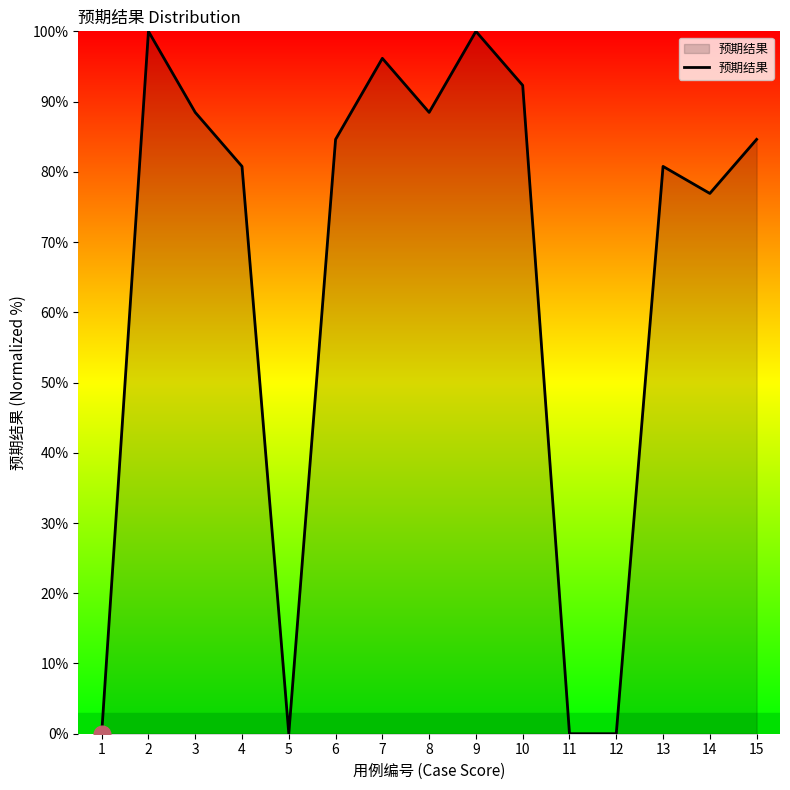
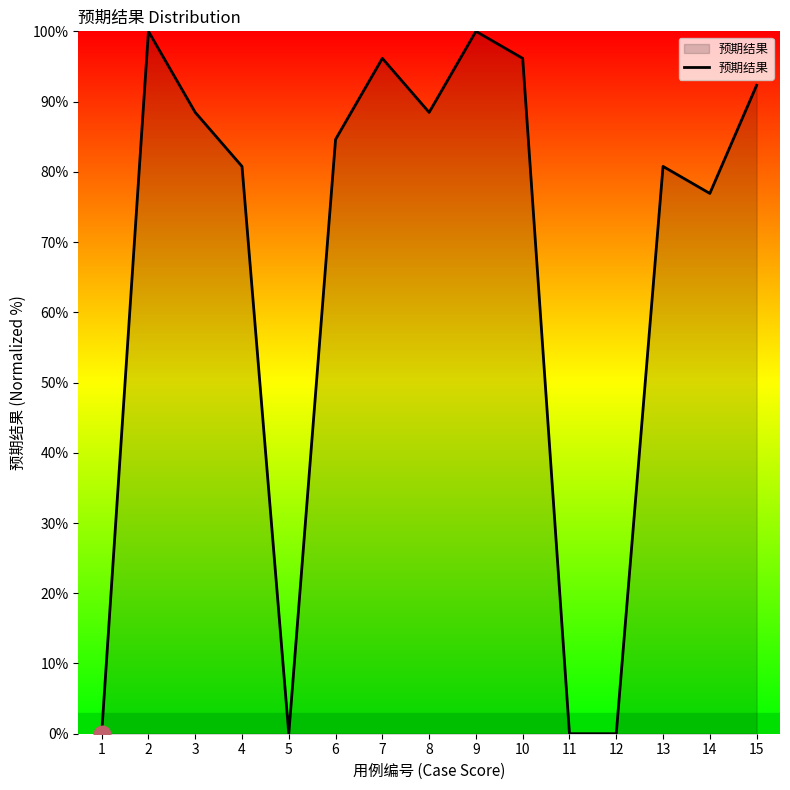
  {
    "预期结果": {
      "2": "100%",
      "3": "88%",
      "4": "81%",
      "6": "85%",
      "7": "96%",
      "8": "88%",
      "9": "100%",
-     "10": "92%",
+     "10": "96%",
      "13": "81%",
      "14": "77%",
-     "15": "85%"
+     "15": "92%"
    }
  }
